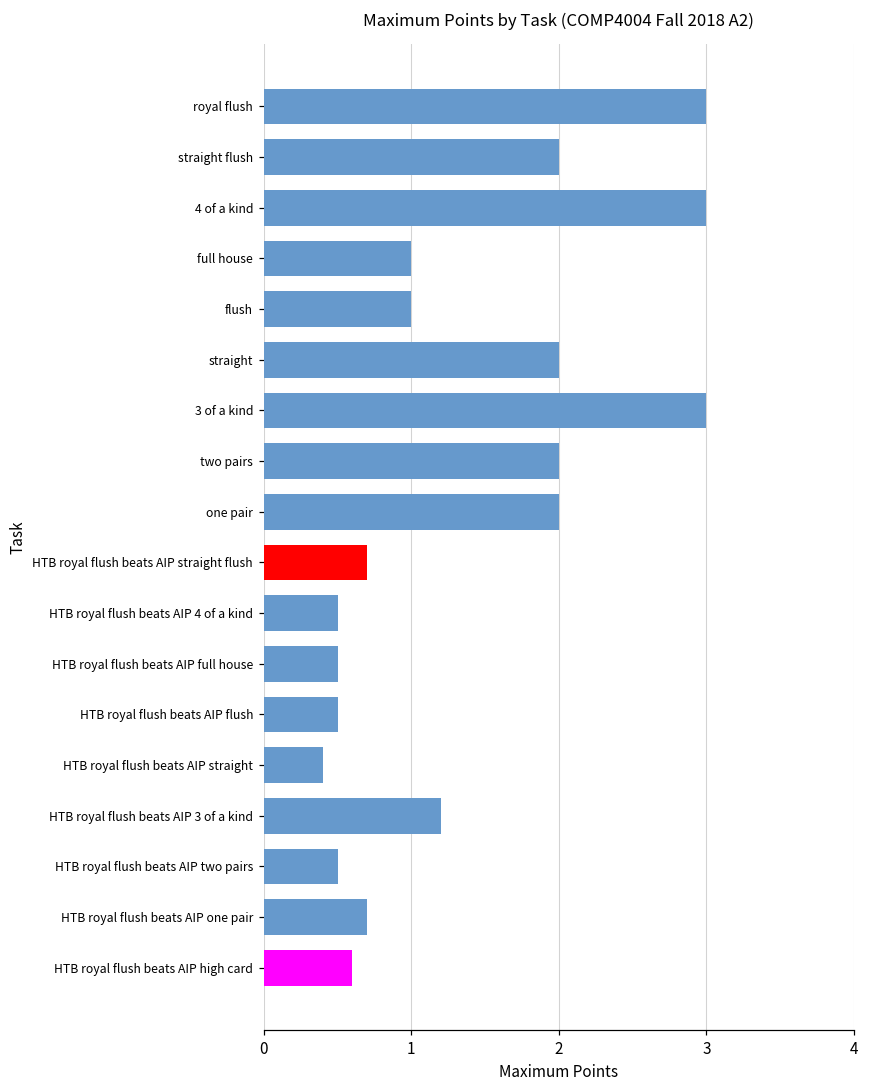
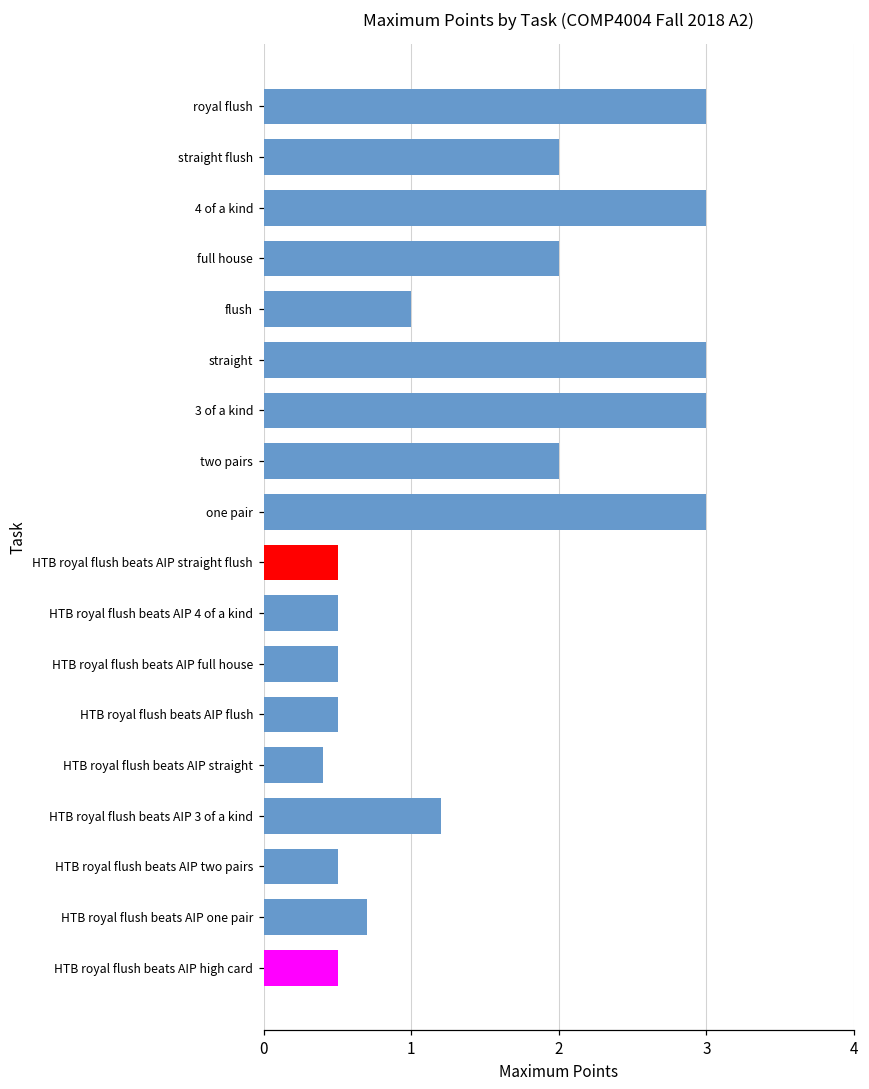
  {
    "royal flush": 3.0,
    "straight flush": 2.0,
    "4 of a kind": 3.0,
-   "full house": 1,
+   "full house": 2,
    "flush": 1.0,
-   "straight": 2,
+   "straight": 3,
    "3 of a kind": 3.0,
    "two pairs": 2.0,
-   "one pair": 2,
-   "HTB royal flush beats AIP straight flush": 0.7,
+   "one pair": 3,
+   "HTB royal flush beats AIP straight flush": 0.5,
    "HTB royal flush beats AIP 4 of a kind": 0.5,
    "HTB royal flush beats AIP full house": 0.5,
    "HTB royal flush beats AIP flush": 0.5,
    "HTB royal flush beats AIP straight": 0.4,
    "HTB royal flush beats AIP 3 of a kind": 1.2,
    "HTB royal flush beats AIP two pairs": 0.5,
    "HTB royal flush beats AIP one pair": 0.7,
-   "HTB royal flush beats AIP high card": 0.6
+   "HTB royal flush beats AIP high card": 0.5
  }
